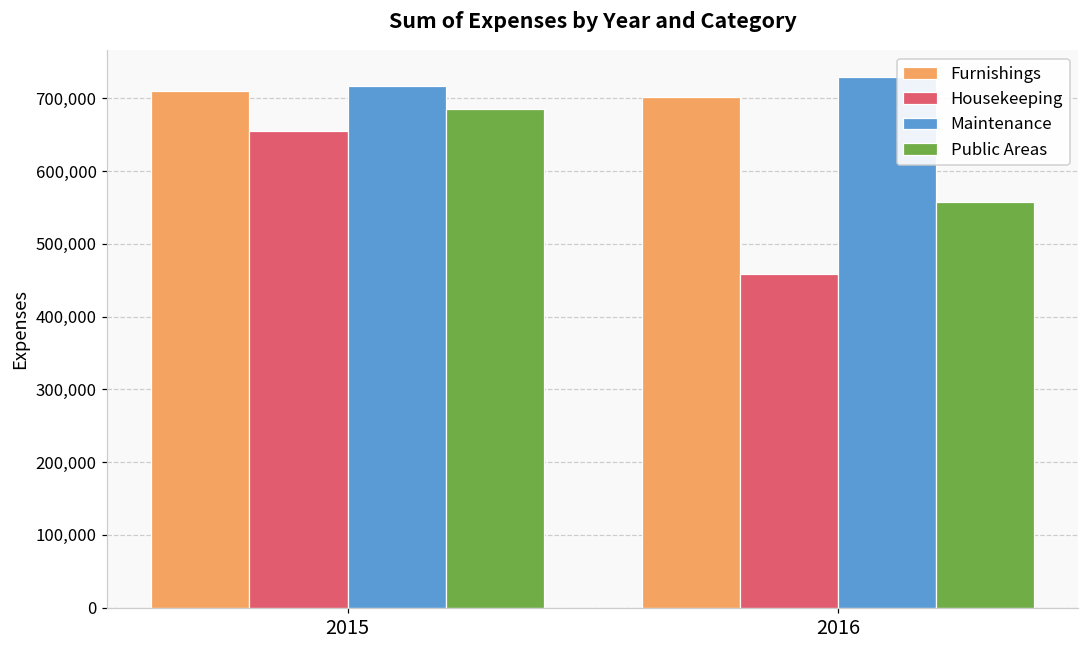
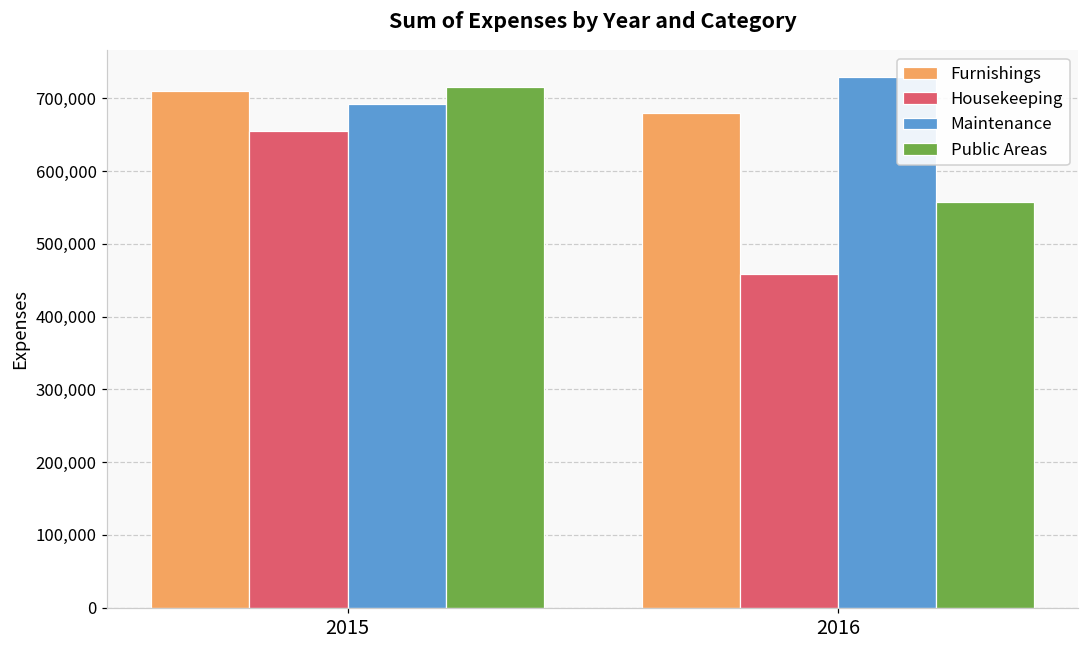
  {
    "Furnishings": {
      "2015": "710,000",
-     "2016": "700,000"
+     "2016": "680,000"
    },
    "Housekeeping": {
      "2015": "650,000",
      "2016": "460,000"
    },
    "Maintenance": {
-     "2015": "720,000",
+     "2015": "690,000",
      "2016": "730,000"
    },
    "Public Areas": {
-     "2015": "690,000",
+     "2015": "720,000",
      "2016": "560,000"
    }
  }
